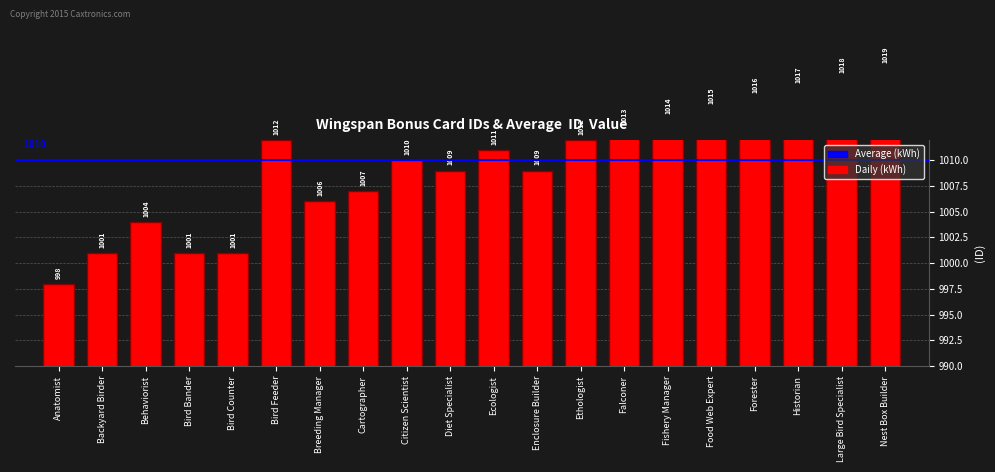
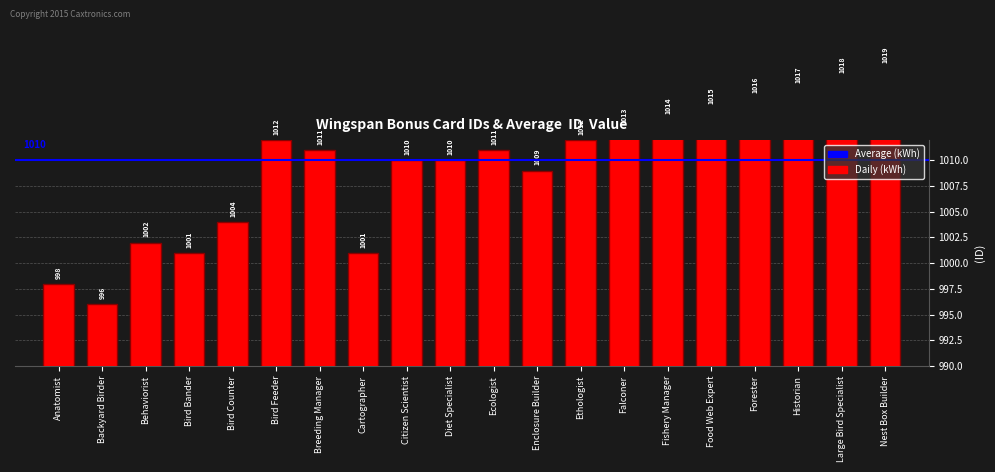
  {
    "Anatomist": 998,
-   "Backyard Birder": 1001,
-   "Behaviorist": 1004,
+   "Backyard Birder": 996,
+   "Behaviorist": 1002,
    "Bird Bander": 1001,
-   "Bird Counter": 1001,
+   "Bird Counter": 1004,
    "Bird Feeder": 1012,
-   "Breeding Manager": 1006,
-   "Cartographer": 1007,
+   "Breeding Manager": 1011,
+   "Cartographer": 1001,
    "Citizen Scientist": 1010,
-   "Diet Specialist": 1009,
+   "Diet Specialist": 1010,
    "Ecologist": 1011,
    "Enclosure Builder": 1009,
    "Ethologist": 1012
  }
